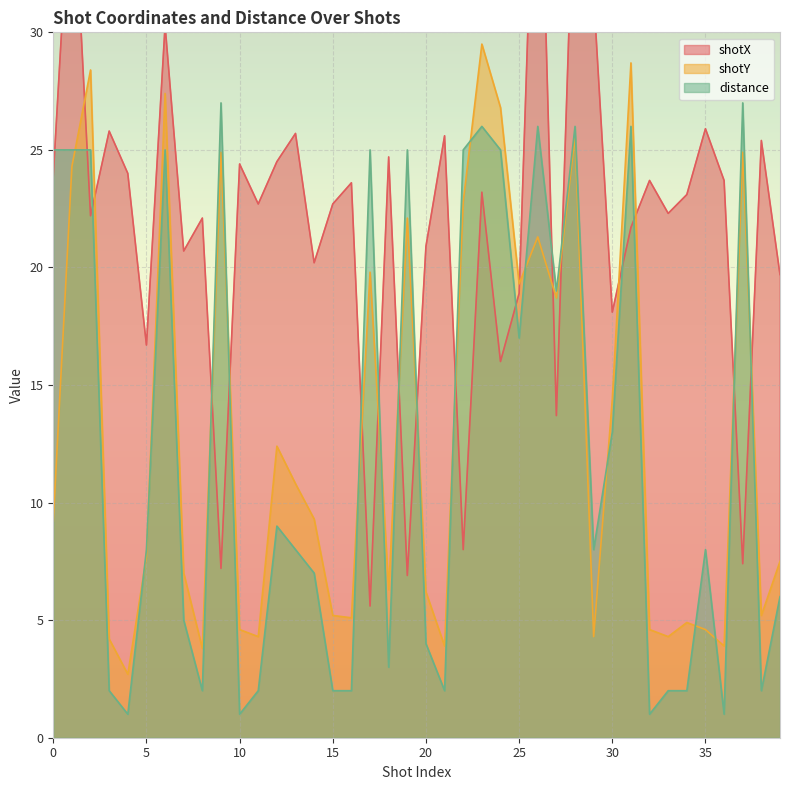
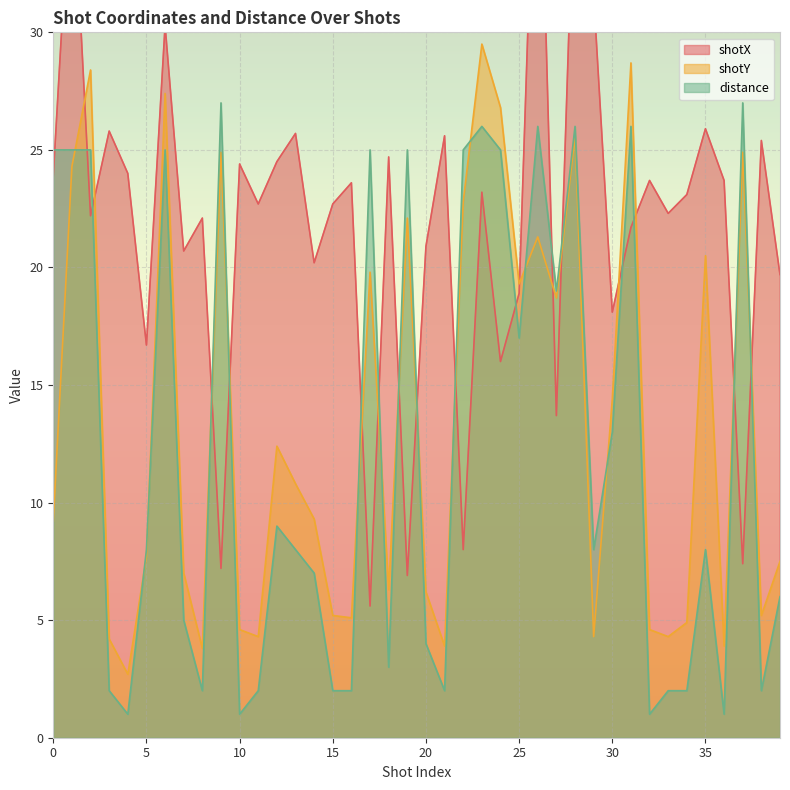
  {
    "shotX": {
      "0": 23.9,
      "5": 16.7,
      "10": 24.4,
      "15": 22.7,
      "20": 20.9,
      "25": 18.9,
      "30": 18.1,
      "35": 25.9
    },
    "shotY": {
      "0": 9.2,
      "5": 7.7,
      "10": 4.6,
      "15": 5.2,
      "20": 6.2,
      "25": 19.3,
      "30": 14.4,
-     "35": 4.6
+     "35": 20.5
    },
    "distance": {
      "0": 25.0,
      "5": 8.0,
      "10": 1.0,
      "15": 2.0,
      "20": 4.0,
      "25": 17.0,
      "30": 13.0,
      "35": 8.0
    }
  }
